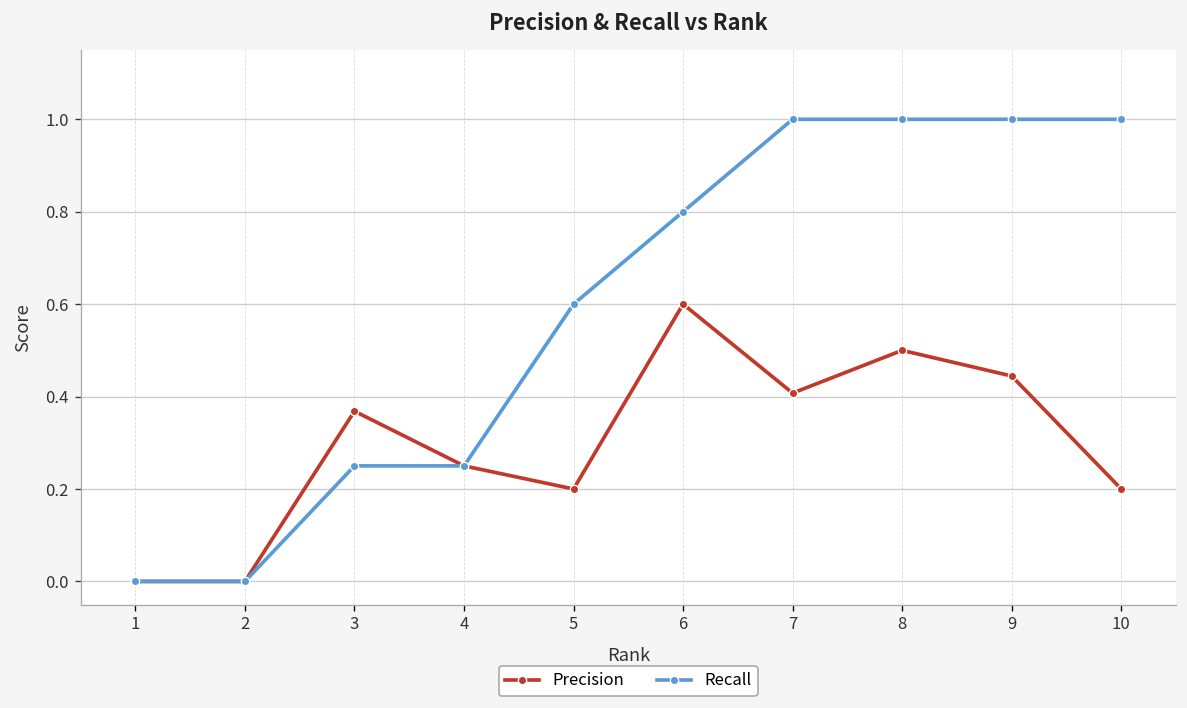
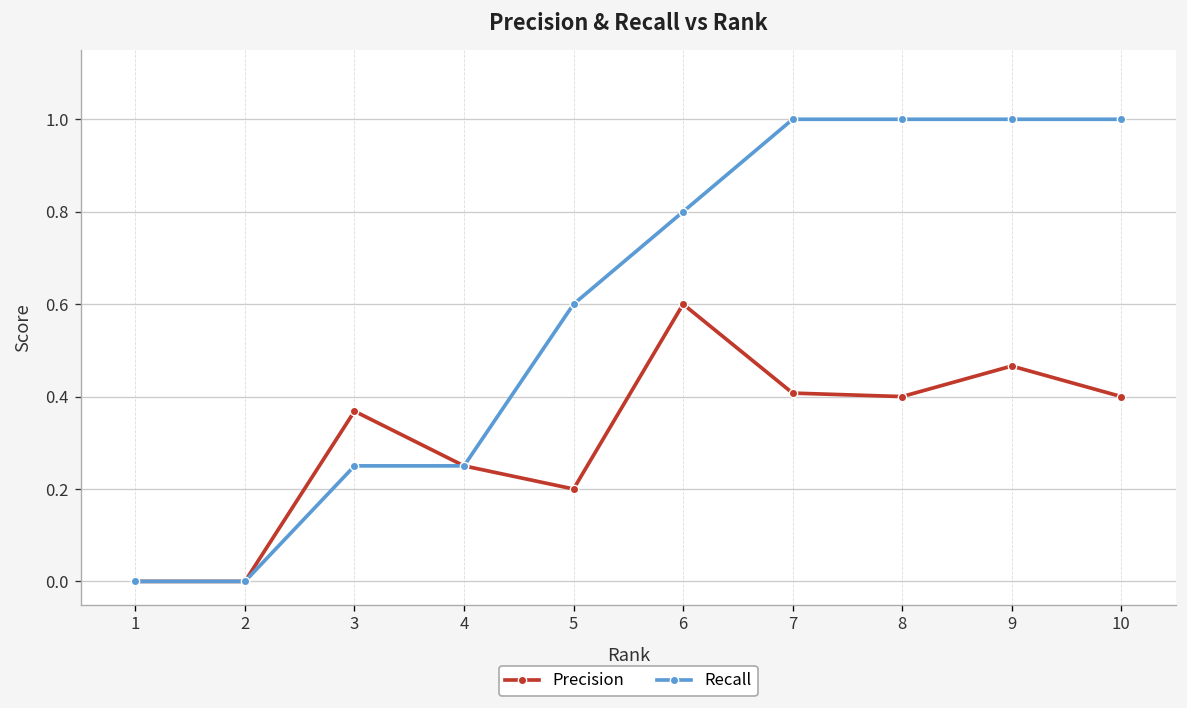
  {
    "Precision": {
      "3": 0.37,
      "5": 0.20,
      "6": 0.60,
      "7": 0.41,
-     "8": 0.5,
-     "9": 0.44,
-     "10": 0.2
+     "8": 0.4,
+     "9": 0.47,
+     "10": 0.4
    },
    "Recall": {
      "3": 0.25,
      "5": 0.60,
      "6": 0.80,
      "7": 1.00,
      "8": 1.00,
      "9": 1.00,
      "10": 1.00
    }
  }
